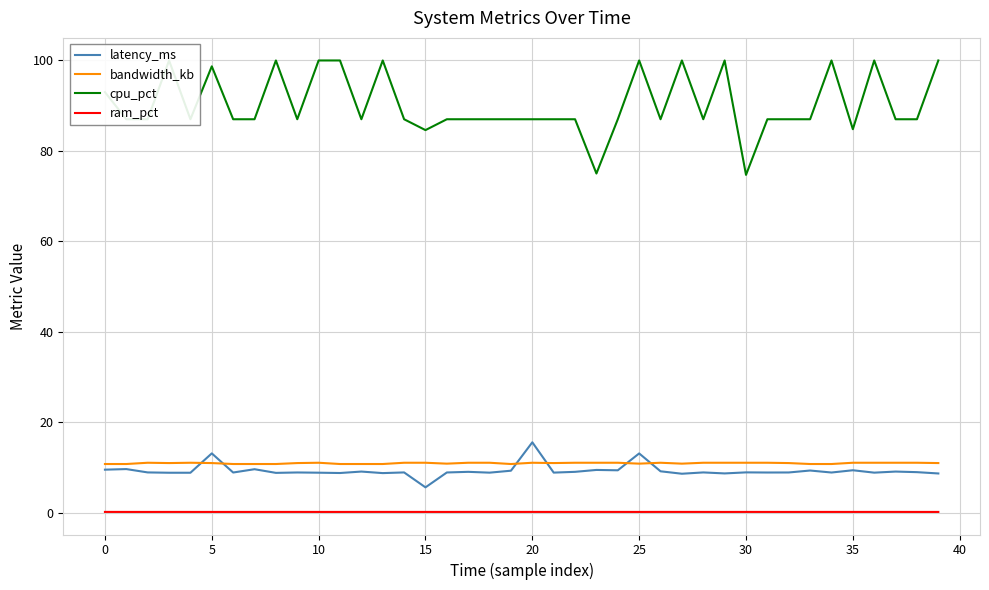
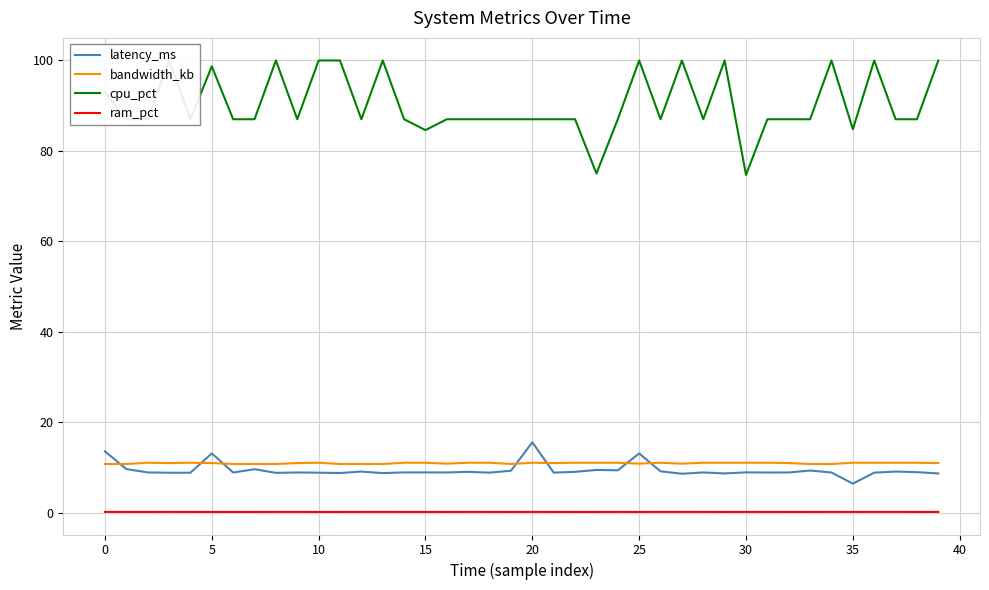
  {
    "latency_ms": {
-     "0": 10,
+     "0": 14,
      "5": 13,
      "10": 9,
-     "15": 6,
+     "15": 9,
      "20": 16,
      "25": 13,
      "30": 9,
-     "35": 9
+     "35": 6
    },
    "bandwidth_kb": {
      "0": 11,
      "5": 11,
      "10": 11,
      "15": 11,
      "20": 11,
      "25": 11,
      "30": 11,
      "35": 11
    },
    "cpu_pct": {
      "5": 99,
      "10": 100,
      "15": 85,
      "20": 87,
      "25": 100,
      "30": 75,
      "35": 85
    },
    "ram_pct": {
      "0": 0,
      "5": 0,
      "10": 0,
      "15": 0,
      "20": 0,
      "25": 0,
      "30": 0,
      "35": 0
    }
  }
